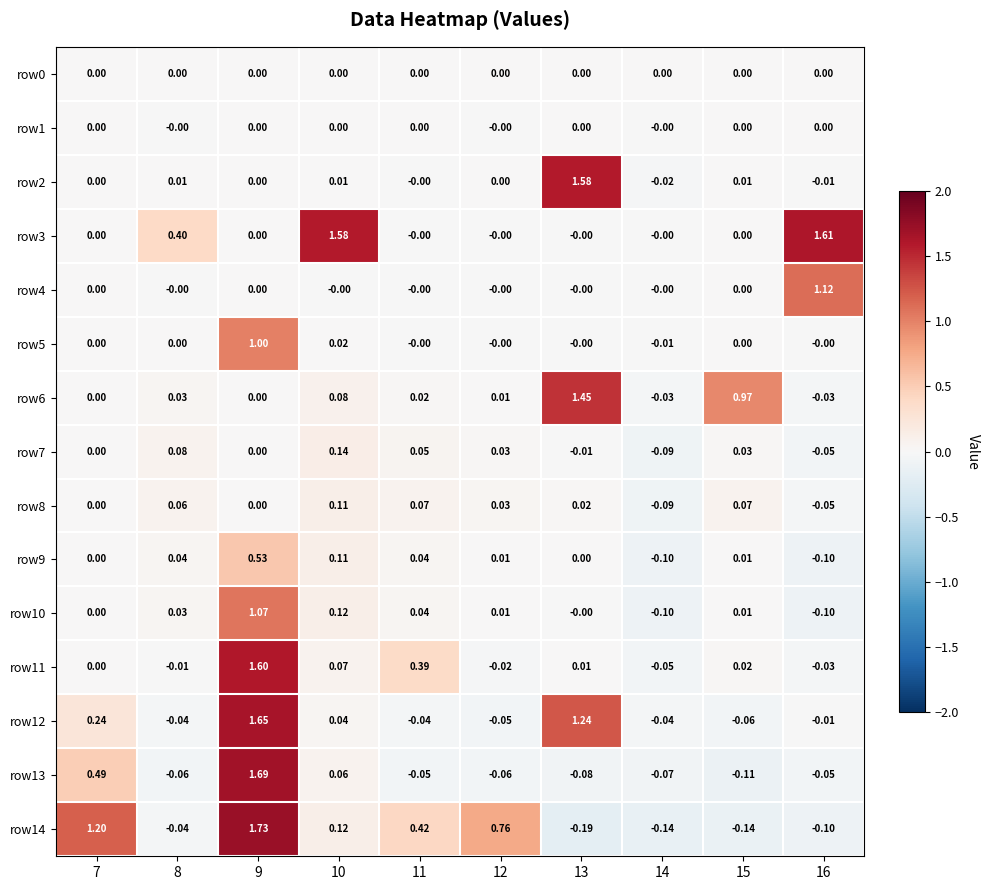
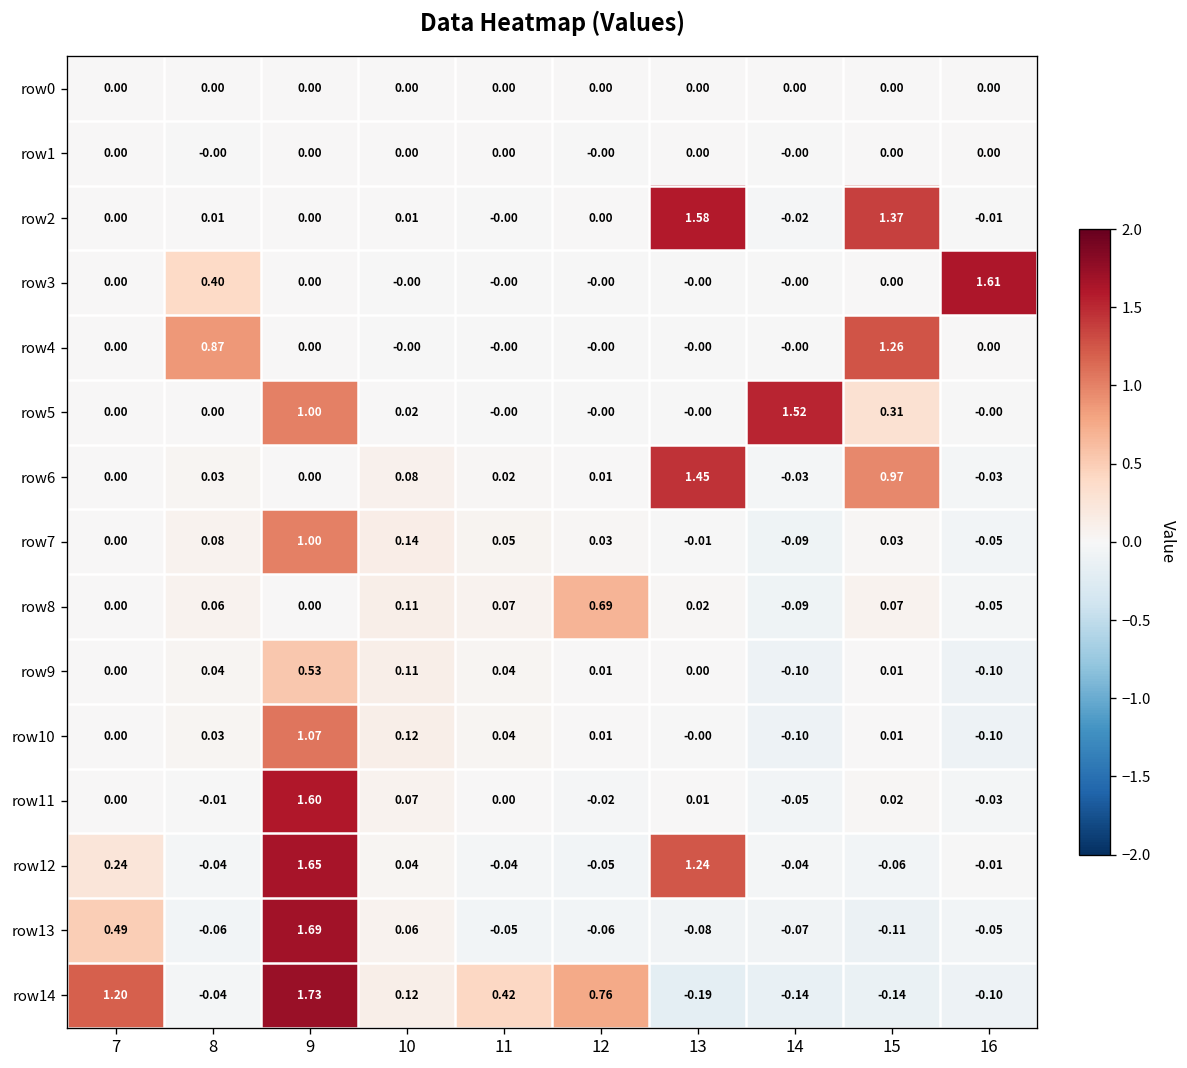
  {
    "row0": {
      "7": 0.00,
      "8": 0.00,
      "9": 0.00,
      "10": 0.00,
      "11": 0.00,
      "12": 0.00,
      "13": 0.00,
      "14": 0.00,
      "15": 0.00,
      "16": 0.00
    },
    "row1": {
      "7": 0.00,
      "8": -0.00,
      "9": 0.00,
      "10": 0.00,
      "11": 0.00,
      "12": -0.00,
      "13": 0.00,
      "14": -0.00,
      "15": 0.00,
      "16": 0.00
    },
    "row2": {
      "7": 0.00,
      "8": 0.01,
      "9": 0.00,
      "10": 0.01,
      "11": -0.00,
      "12": 0.00,
      "13": 1.58,
      "14": -0.02,
-     "15": 0.01,
+     "15": 1.37,
      "16": -0.01
    },
    "row3": {
      "7": 0.00,
      "8": 0.40,
      "9": 0.00,
-     "10": 1.58,
+     "10": -0.00,
      "11": -0.00,
      "12": -0.00,
      "13": -0.00,
      "14": -0.00,
      "15": 0.00,
      "16": 1.61
    },
    "row4": {
      "7": 0.00,
-     "8": -0.00,
+     "8": 0.87,
      "9": 0.00,
      "10": -0.00,
      "11": -0.00,
      "12": -0.00,
      "13": -0.00,
      "14": -0.00,
-     "15": 0.00,
-     "16": 1.12
+     "15": 1.26,
+     "16": 0.00
    },
    "row5": {
      "7": 0.00,
      "8": 0.00,
      "9": 1.00,
      "10": 0.02,
      "11": -0.00,
      "12": -0.00,
      "13": -0.00,
-     "14": -0.01,
-     "15": 0.00,
+     "14": 1.52,
+     "15": 0.31,
      "16": -0.00
    },
    "row6": {
      "7": 0.00,
      "8": 0.03,
      "9": 0.00,
      "10": 0.08,
      "11": 0.02,
      "12": 0.01,
      "13": 1.45,
      "14": -0.03,
      "15": 0.97,
      "16": -0.03
    },
    "row7": {
      "7": 0.00,
      "8": 0.08,
-     "9": 0.00,
+     "9": 1.00,
      "10": 0.14,
      "11": 0.05,
      "12": 0.03,
      "13": -0.01,
      "14": -0.09,
      "15": 0.03,
      "16": -0.05
    },
    "row8": {
      "7": 0.00,
      "8": 0.06,
      "9": 0.00,
      "10": 0.11,
      "11": 0.07,
-     "12": 0.03,
+     "12": 0.69,
      "13": 0.02,
      "14": -0.09,
      "15": 0.07,
      "16": -0.05
    },
    "row9": {
      "7": 0.00,
      "8": 0.04,
      "9": 0.53,
      "10": 0.11,
      "11": 0.04,
      "12": 0.01,
      "13": 0.00,
      "14": -0.10,
      "15": 0.01,
      "16": -0.10
    },
    "row10": {
      "7": 0.00,
      "8": 0.03,
      "9": 1.07,
      "10": 0.12,
      "11": 0.04,
      "12": 0.01,
      "13": -0.00,
      "14": -0.10,
      "15": 0.01,
      "16": -0.10
    },
    "row11": {
      "7": 0.00,
      "8": -0.01,
      "9": 1.60,
      "10": 0.07,
-     "11": 0.39,
+     "11": 0.00,
      "12": -0.02,
      "13": 0.01,
      "14": -0.05,
      "15": 0.02,
      "16": -0.03
    },
    "row12": {
      "7": 0.24,
      "8": -0.04,
      "9": 1.65,
      "10": 0.04,
      "11": -0.04,
      "12": -0.05,
      "13": 1.24,
      "14": -0.04,
      "15": -0.06,
      "16": -0.01
    },
    "row13": {
      "7": 0.49,
      "8": -0.06,
      "9": 1.69,
      "10": 0.06,
      "11": -0.05,
      "12": -0.06,
      "13": -0.08,
      "14": -0.07,
      "15": -0.11,
      "16": -0.05
    },
    "row14": {
      "7": 1.20,
      "8": -0.04,
      "9": 1.73,
      "10": 0.12,
      "11": 0.42,
      "12": 0.76,
      "13": -0.19,
      "14": -0.14,
      "15": -0.14,
      "16": -0.10
    }
  }
